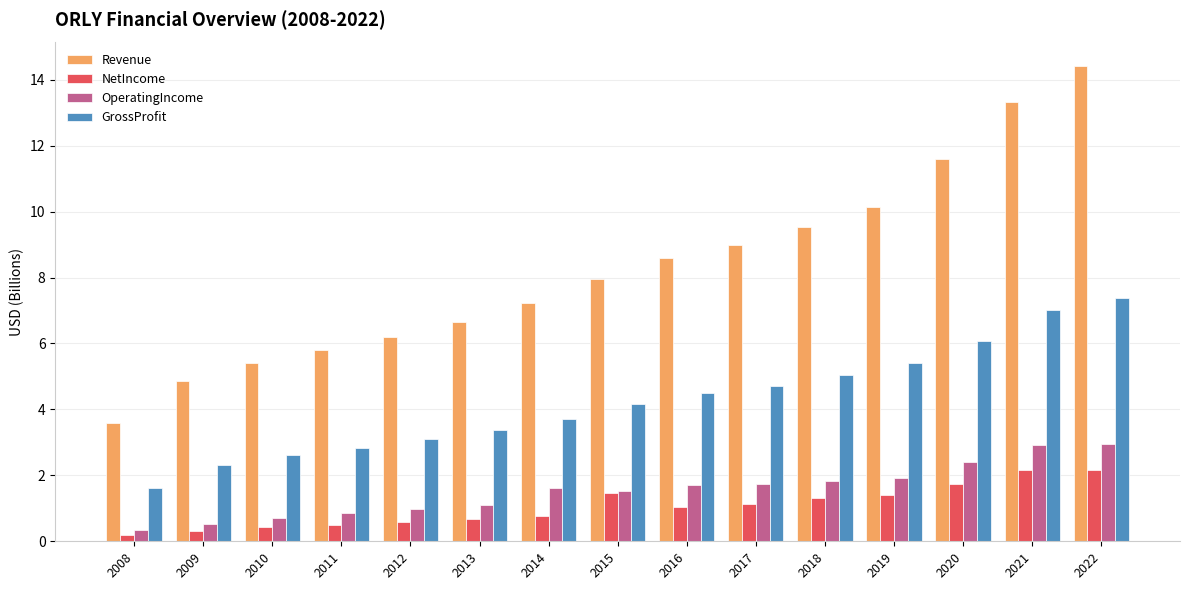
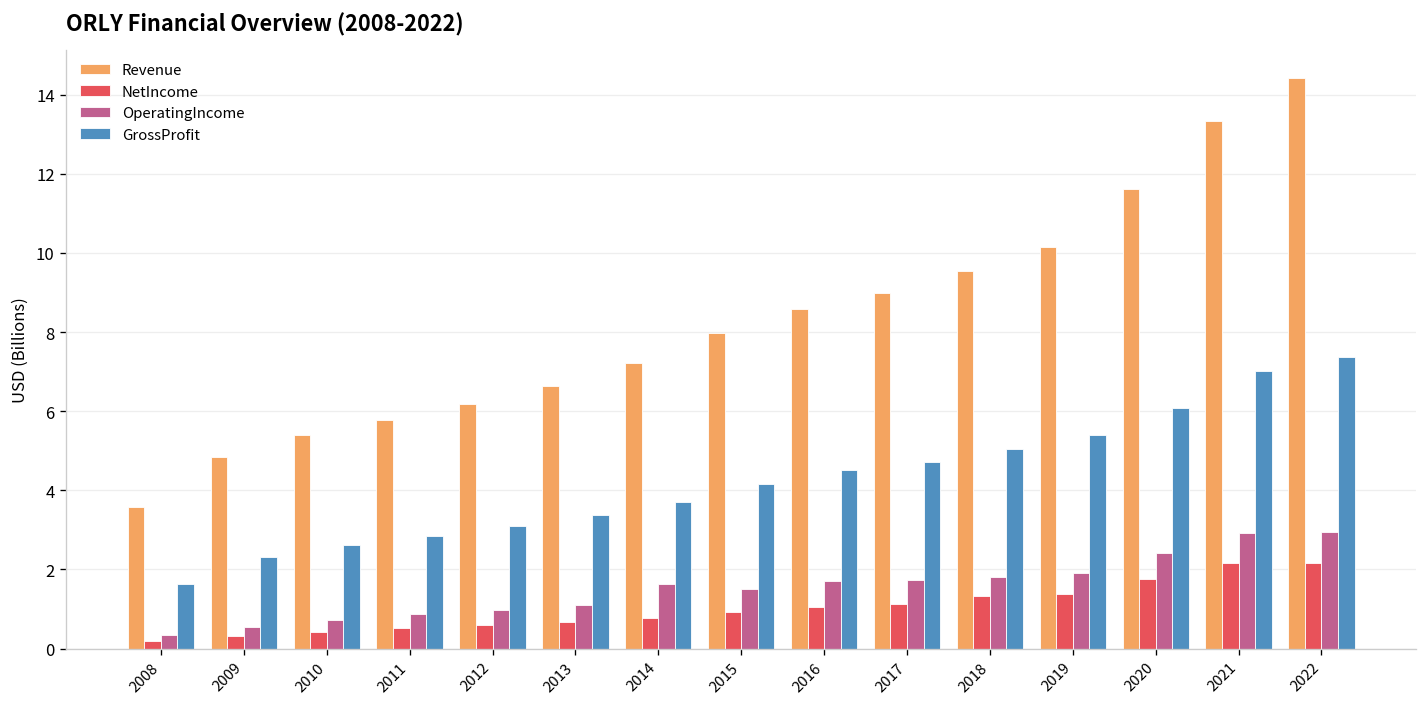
  {
    "Revenue": {
      "2008": 3.6,
      "2009": 4.8,
      "2010": 5.4,
      "2011": 5.8,
      "2012": 6.2,
      "2013": 6.6,
      "2014": 7.2,
      "2015": 8.0,
      "2016": 8.6,
      "2017": 9.0,
      "2018": 9.5,
      "2019": 10.1,
      "2020": 11.6,
      "2021": 13.3,
      "2022": 14.4
    },
    "NetIncome": {
      "2008": 0.2,
      "2009": 0.3,
      "2010": 0.4,
      "2011": 0.5,
      "2012": 0.6,
      "2013": 0.7,
      "2014": 0.8,
-     "2015": 1.5,
+     "2015": 0.9,
      "2016": 1.0,
      "2017": 1.1,
      "2018": 1.3,
      "2019": 1.4,
      "2020": 1.8,
      "2021": 2.2,
      "2022": 2.2
    },
    "OperatingIncome": {
      "2008": 0.3,
      "2009": 0.5,
      "2010": 0.7,
      "2011": 0.9,
      "2012": 1.0,
      "2013": 1.1,
      "2014": 1.6,
      "2015": 1.5,
      "2016": 1.7,
      "2017": 1.7,
      "2018": 1.8,
      "2019": 1.9,
      "2020": 2.4,
      "2021": 2.9,
      "2022": 3.0
    },
    "GrossProfit": {
      "2008": 1.6,
      "2009": 2.3,
      "2010": 2.6,
      "2011": 2.8,
      "2012": 3.1,
      "2013": 3.4,
      "2014": 3.7,
      "2015": 4.2,
      "2016": 4.5,
      "2017": 4.7,
      "2018": 5.0,
      "2019": 5.4,
      "2020": 6.1,
      "2021": 7.0,
      "2022": 7.4
    }
  }
